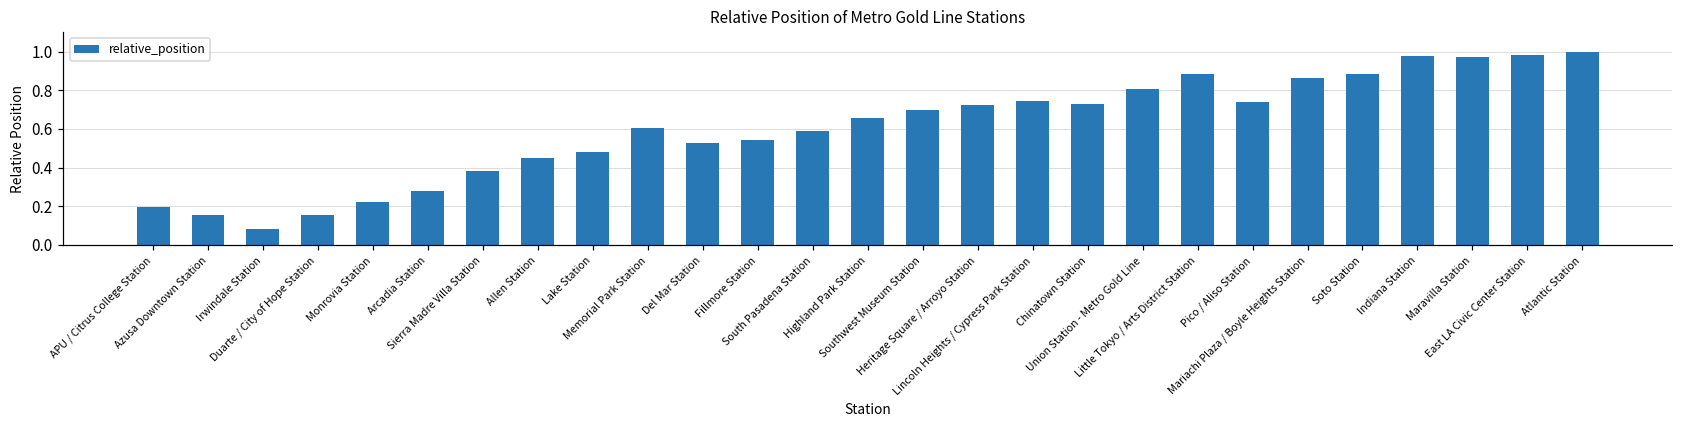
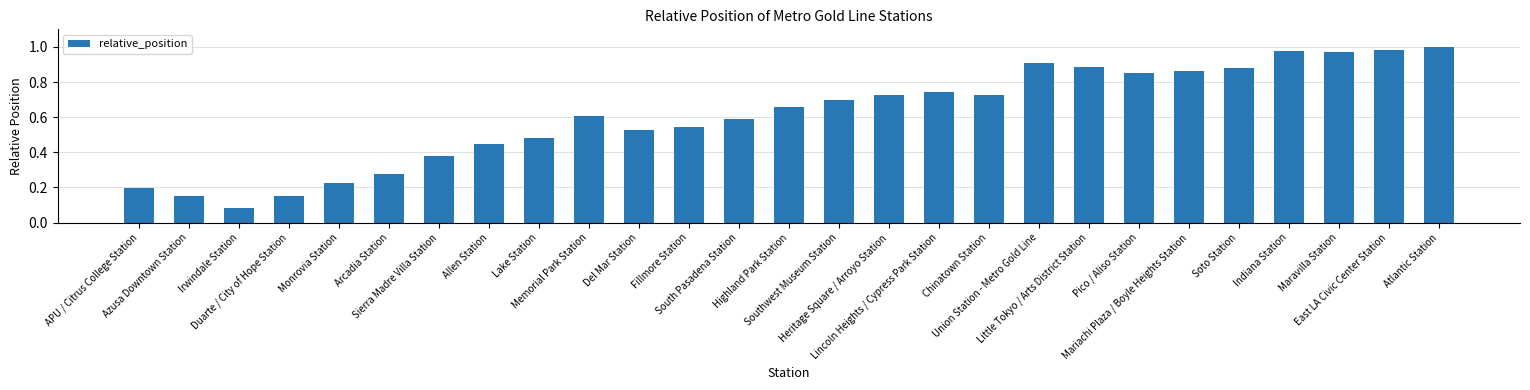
  {
    "APU / Citrus College Station": 0.20,
    "Azusa Downtown Station": 0.15,
    "Irwindale Station": 0.08,
    "Duarte / City of Hope Station": 0.15,
    "Monrovia Station": 0.22,
    "Arcadia Station": 0.28,
    "Sierra Madre Villa Station": 0.38,
    "Allen Station": 0.45,
    "Lake Station": 0.48,
    "Memorial Park Station": 0.60,
    "Del Mar Station": 0.53,
    "Fillmore Station": 0.54,
    "South Pasadena Station": 0.59,
    "Highland Park Station": 0.66,
    "Southwest Museum Station": 0.70,
    "Heritage Square / Arroyo Station": 0.72,
    "Lincoln Heights / Cypress Park Station": 0.74,
    "Chinatown Station": 0.73,
-   "Union Station - Metro Gold Line": 0.81,
+   "Union Station - Metro Gold Line": 0.91,
    "Little Tokyo / Arts District Station": 0.89,
-   "Pico / Aliso Station": 0.74,
+   "Pico / Aliso Station": 0.85,
    "Mariachi Plaza / Boyle Heights Station": 0.86,
    "Soto Station": 0.88,
    "Indiana Station": 0.98,
    "Maravilla Station": 0.97,
    "East LA Civic Center Station": 0.98,
    "Atlantic Station": 1.00
  }
